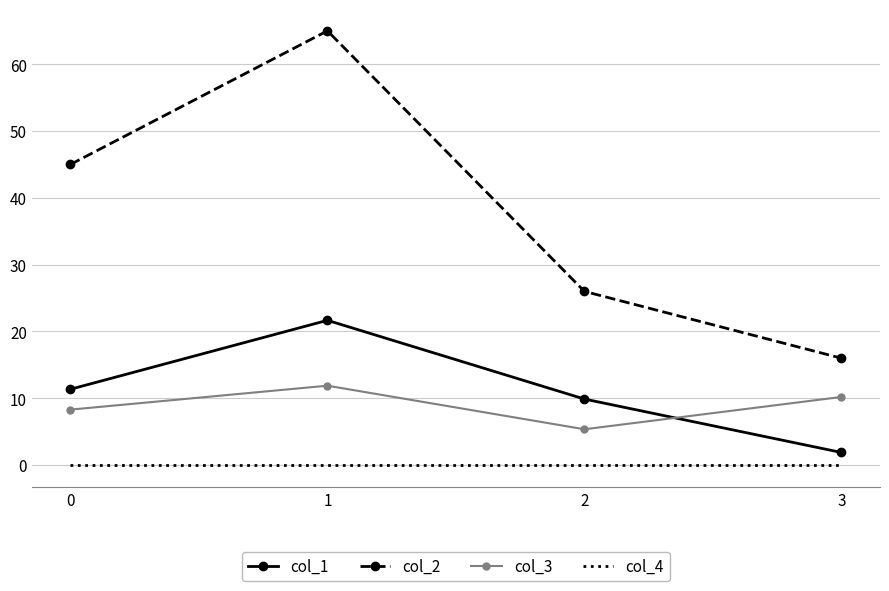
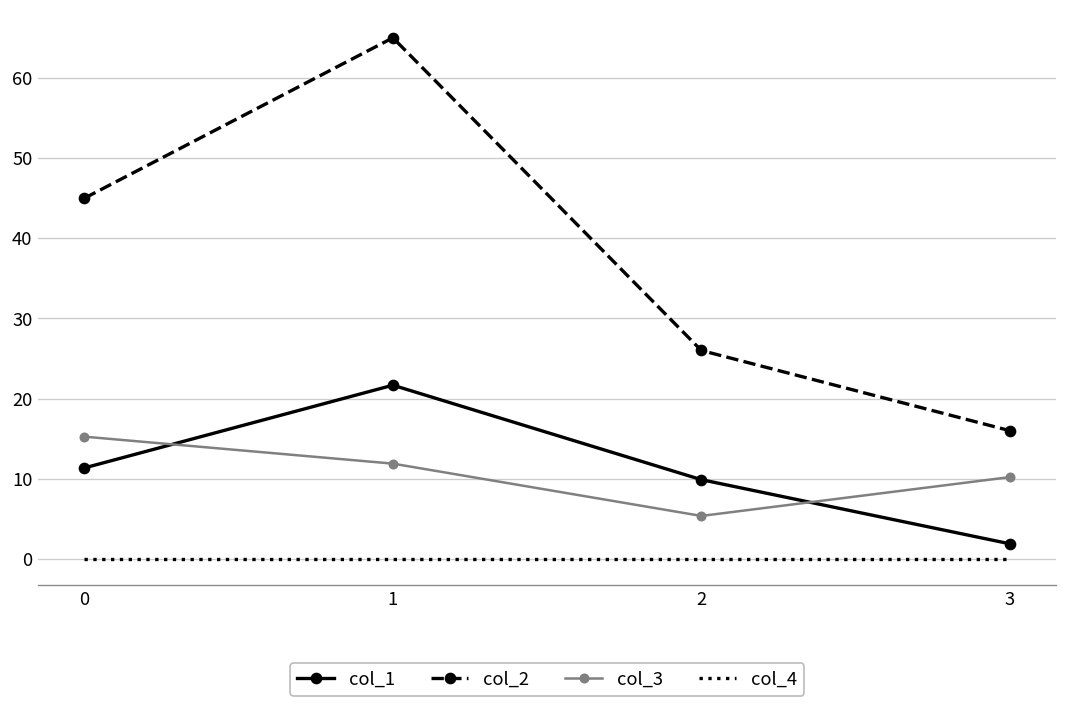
  {
    "col_3": {
-     "0": 8,
+     "0": 15,
      "1": 12,
      "2": 5,
      "3": 10
    }
  }
